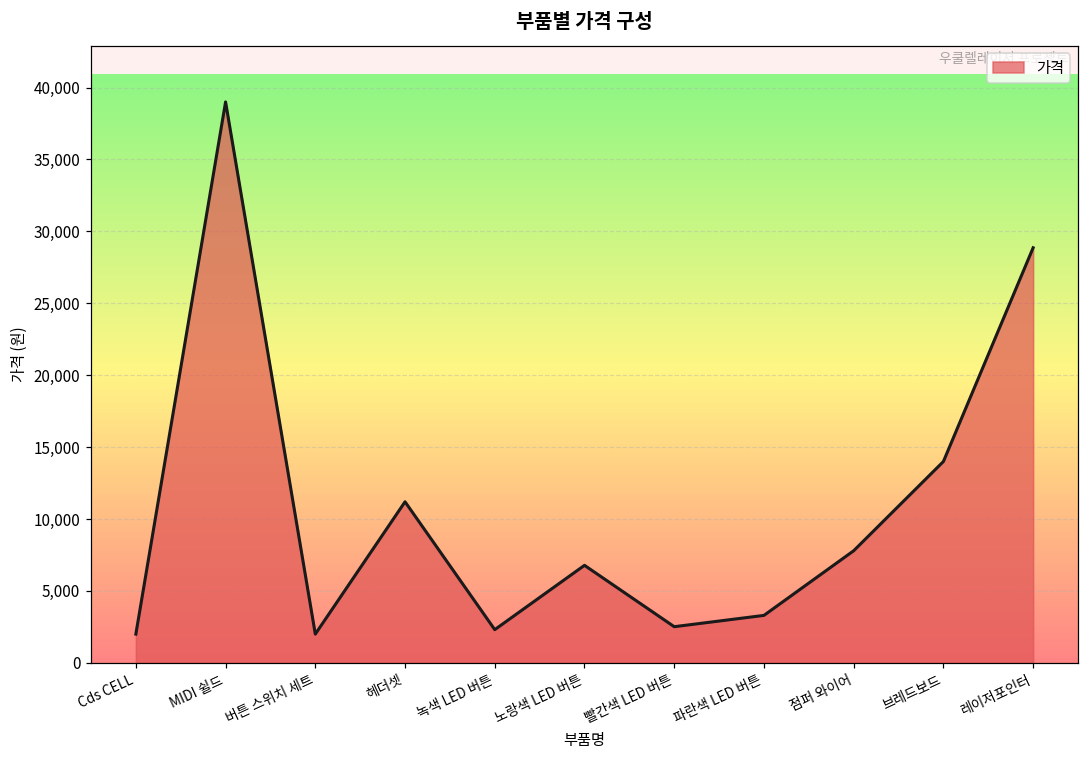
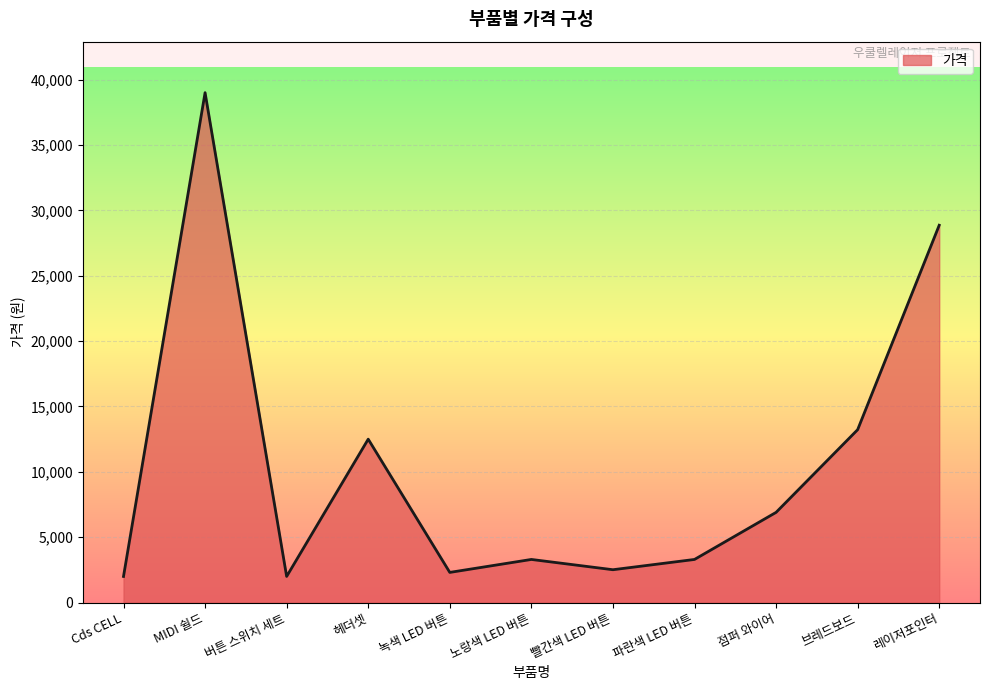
  {
    "Cds CELL": "2,000",
    "MIDI 쉴드": "39,000",
    "버튼 스위치 세트": "2,000",
-   "헤더셋": "11,200",
+   "헤더셋": "12,500",
    "녹색 LED 버튼": "2,300",
-   "노랑색 LED 버튼": "6,800",
+   "노랑색 LED 버튼": "3,300",
    "빨간색 LED 버튼": "2,500",
    "파란색 LED 버튼": "3,300",
-   "점퍼 와이어": "7,800",
-   "브레드보드": "14,000",
+   "점퍼 와이어": "6,900",
+   "브레드보드": "13,200",
    "레이저포인터": "28,900"
  }
